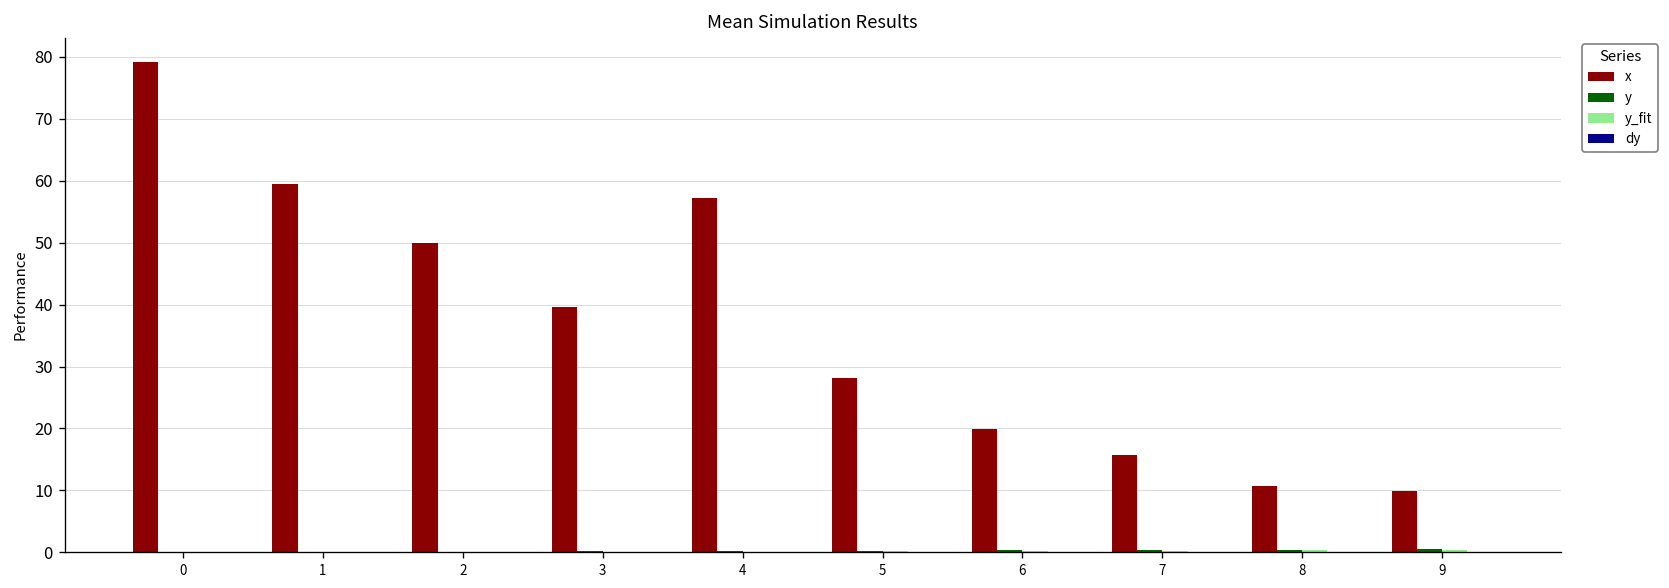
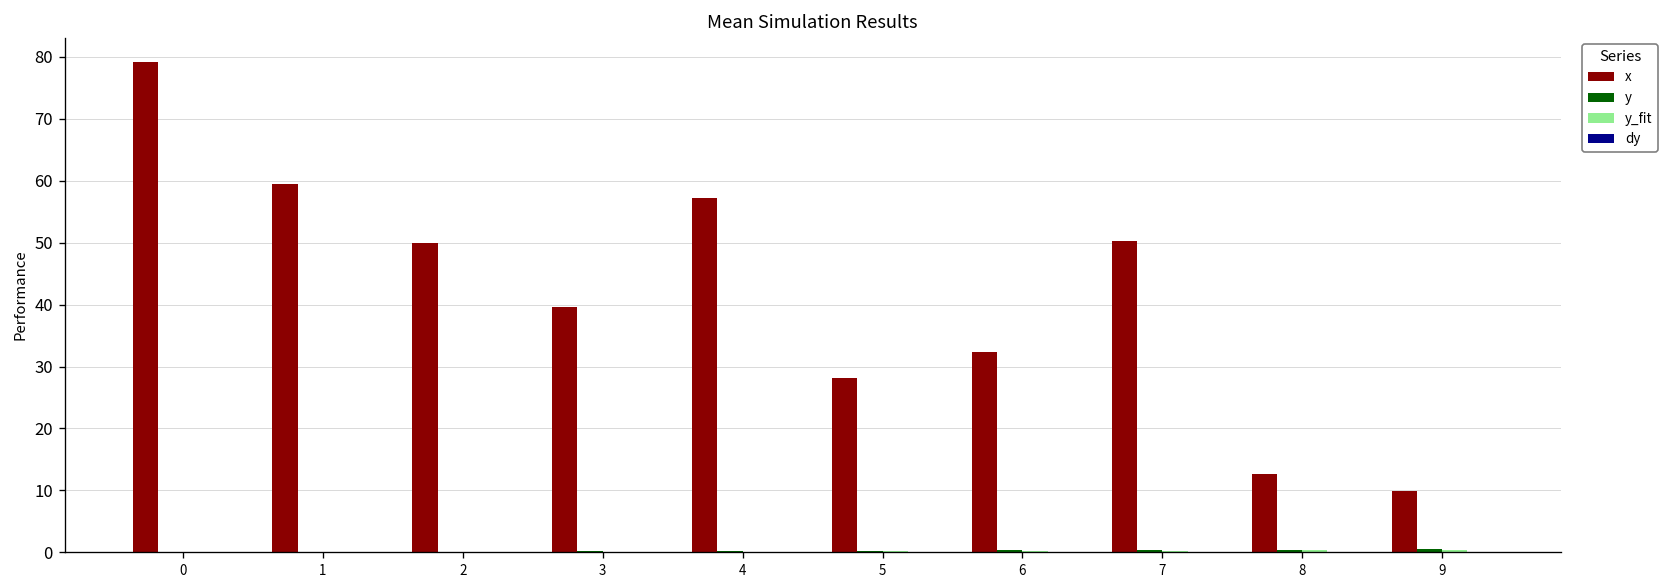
  {
    "x": {
      "0": 79,
      "1": 60,
      "2": 50,
      "3": 40,
      "4": 57,
      "5": 28,
-     "6": 20,
-     "7": 16,
-     "8": 11,
+     "6": 32,
+     "7": 50,
+     "8": 13,
      "9": 10
    },
    "y": {
      "9": 1
    }
  }
